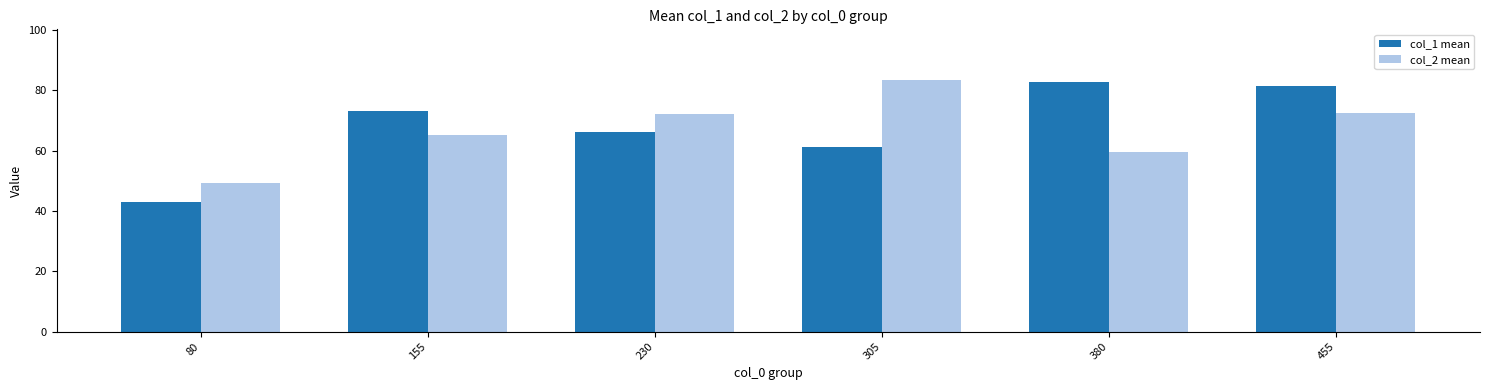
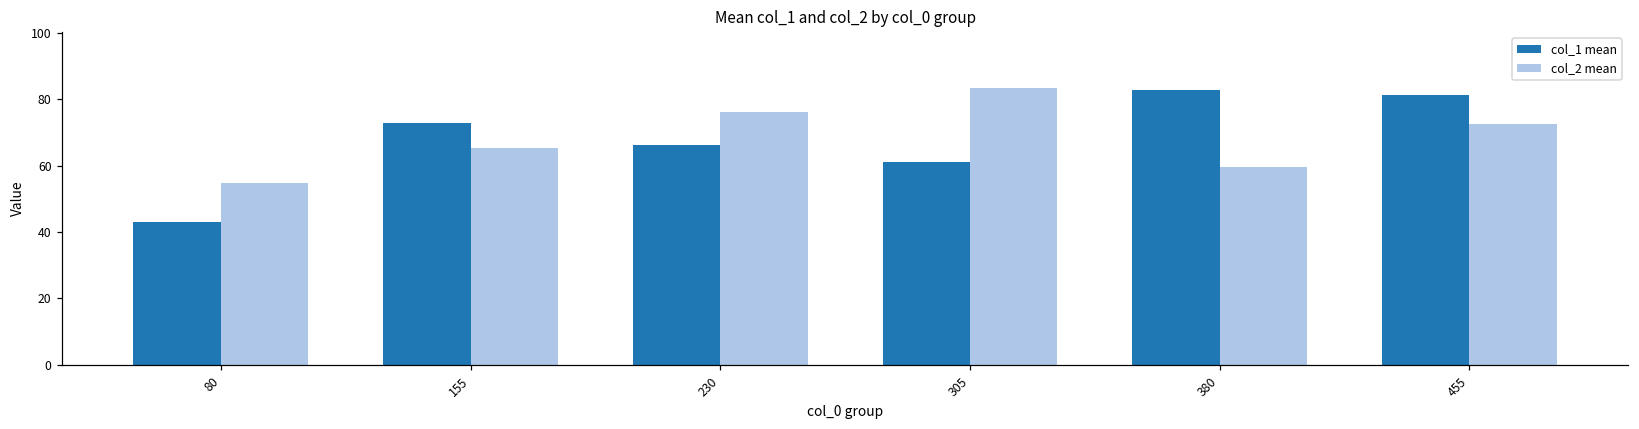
  {
    "col_1 mean": {
      "80": 43,
      "155": 73,
      "230": 66,
      "305": 61,
      "380": 83,
      "455": 81
    },
    "col_2 mean": {
-     "80": 49,
+     "80": 55,
      "155": 65,
-     "230": 72,
+     "230": 76,
      "305": 84,
      "380": 60,
      "455": 73
    }
  }
